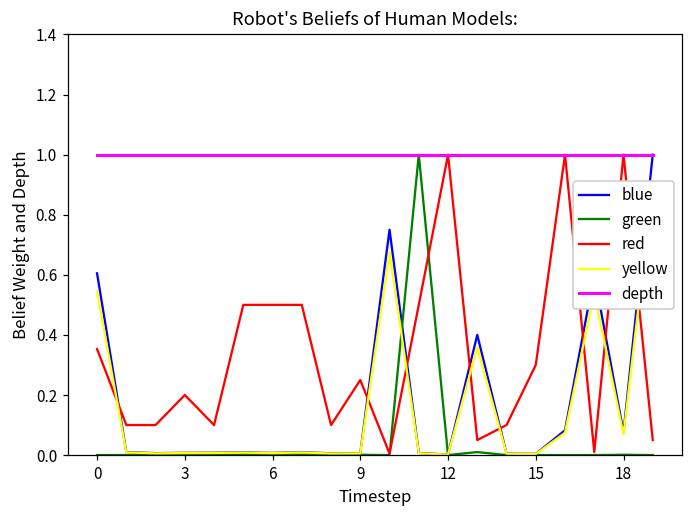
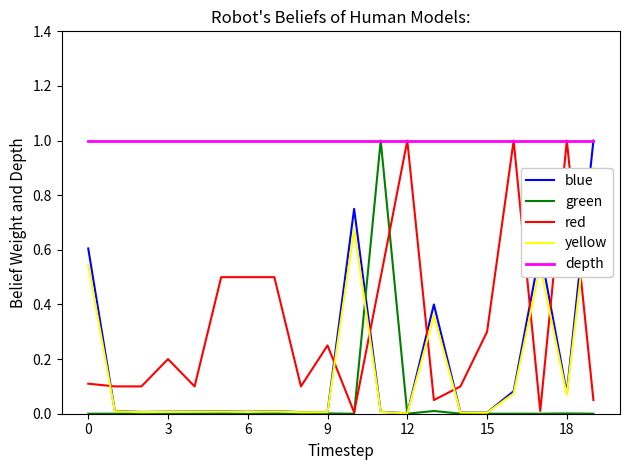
  {
    "blue": {
      "0": 0.61
    },
    "green": {
      "0": 0.00,
      "18": 0.00
    },
    "red": {
-     "0": 0.35,
+     "0": 0.11,
      "3": 0.20,
      "6": 0.50,
      "9": 0.25,
      "15": 0.30
    },
    "yellow": {
      "0": 0.54
    },
    "depth": {
      "0": 1.00,
      "3": 1.00,
      "6": 1.00,
      "9": 1.00,
      "15": 1.00
    }
  }
